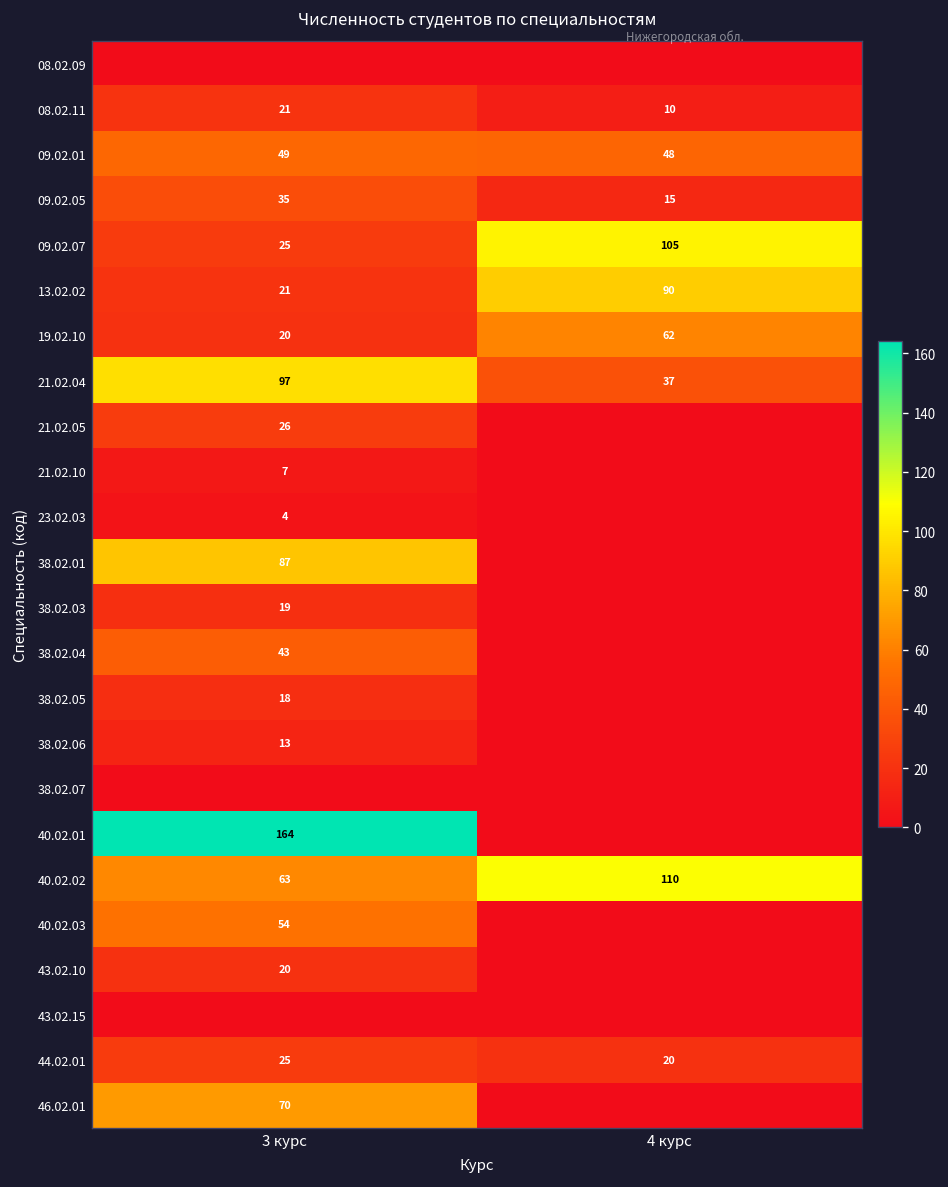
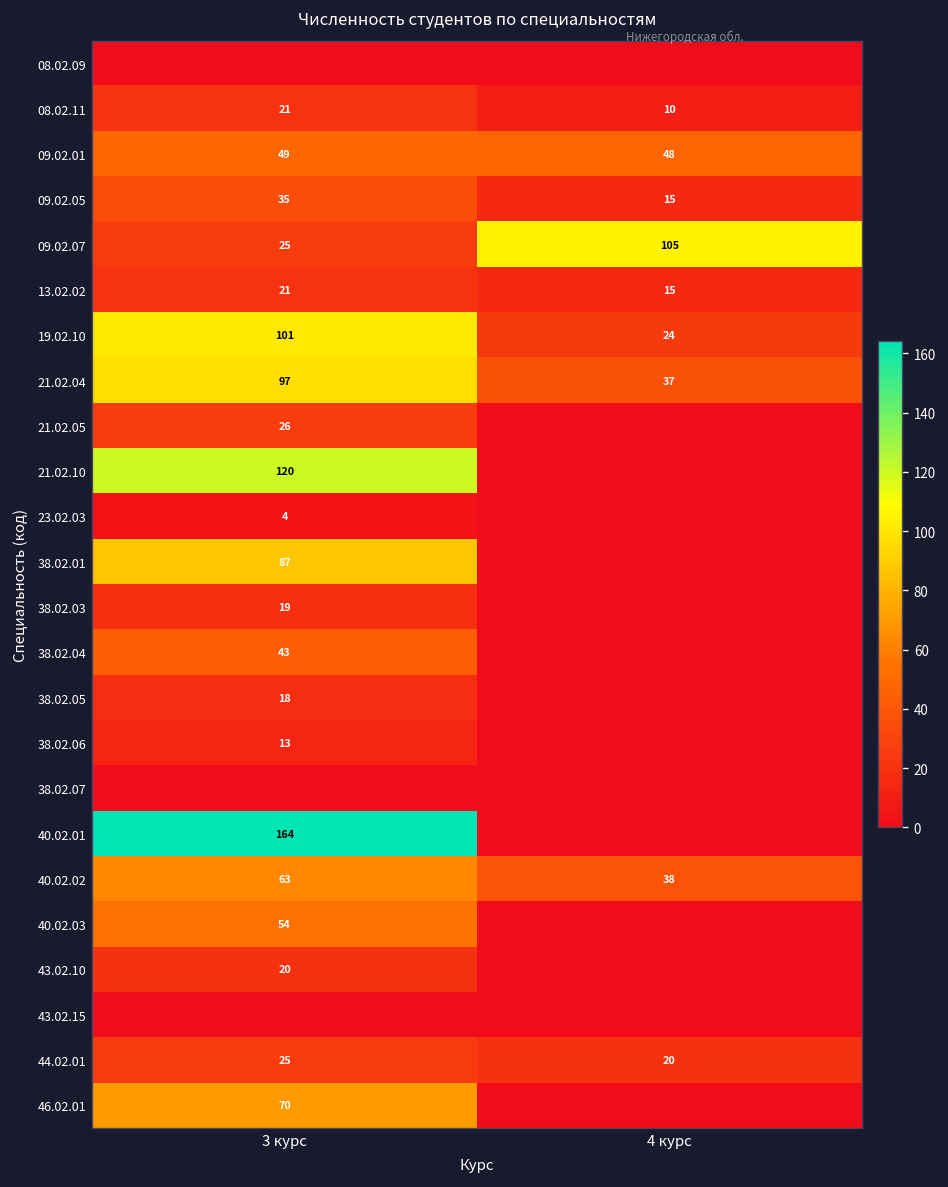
  {
    "08.02.11": {
      "3 курс": 21,
      "4 курс": 10
    },
    "09.02.01": {
      "3 курс": 49,
      "4 курс": 48
    },
    "09.02.05": {
      "3 курс": 35,
      "4 курс": 15
    },
    "09.02.07": {
      "3 курс": 25,
      "4 курс": 105
    },
    "13.02.02": {
      "3 курс": 21,
-     "4 курс": 90
+     "4 курс": 15
    },
    "19.02.10": {
-     "3 курс": 20,
-     "4 курс": 62
+     "3 курс": 101,
+     "4 курс": 24
    },
    "21.02.04": {
      "3 курс": 97,
      "4 курс": 37
    },
    "21.02.05": {
      "3 курс": 26
    },
    "21.02.10": {
-     "3 курс": 7
+     "3 курс": 120
    },
    "23.02.03": {
      "3 курс": 4
    },
    "38.02.01": {
      "3 курс": 87
    },
    "38.02.03": {
      "3 курс": 19
    },
    "38.02.04": {
      "3 курс": 43
    },
    "38.02.05": {
      "3 курс": 18
    },
    "38.02.06": {
      "3 курс": 13
    },
    "40.02.01": {
      "3 курс": 164
    },
    "40.02.02": {
      "3 курс": 63,
-     "4 курс": 110
+     "4 курс": 38
    },
    "40.02.03": {
      "3 курс": 54
    },
    "43.02.10": {
      "3 курс": 20
    },
    "44.02.01": {
      "3 курс": 25,
      "4 курс": 20
    },
    "46.02.01": {
      "3 курс": 70
    }
  }
